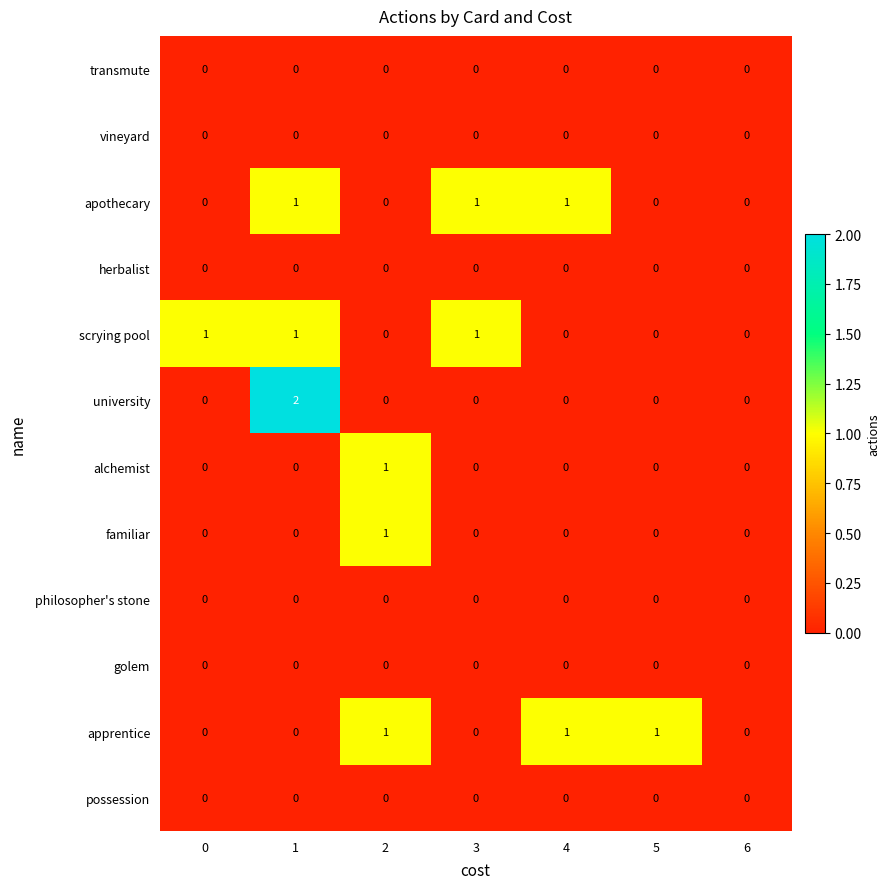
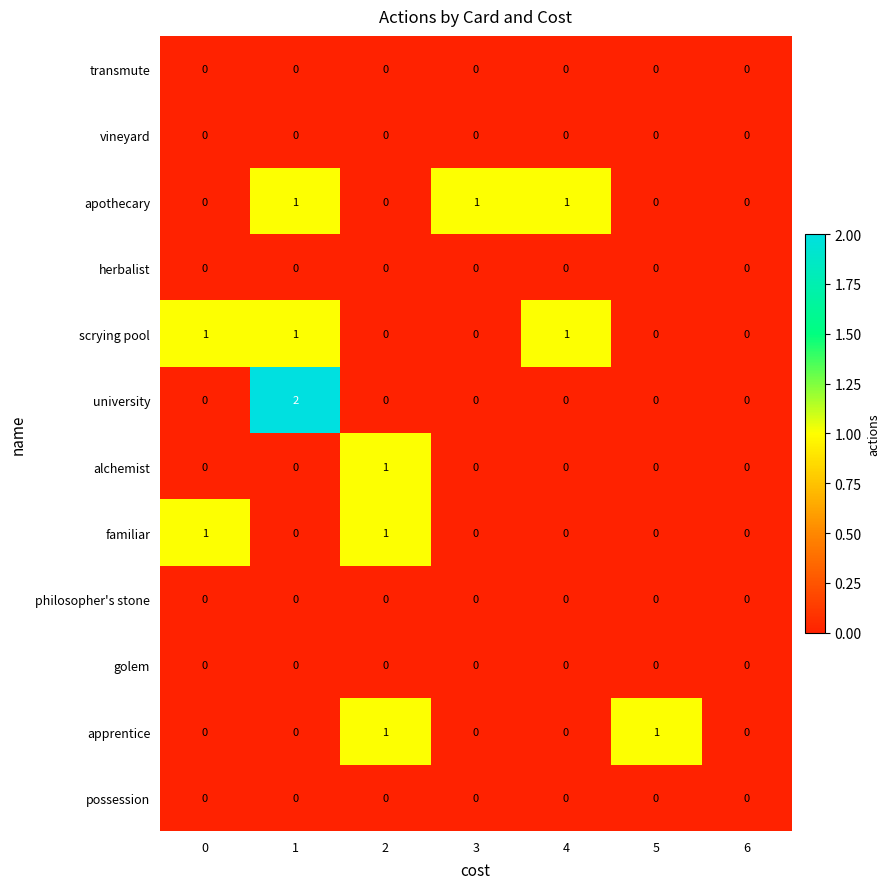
  {
    "transmute": {
      "0": 0,
      "1": 0,
      "2": 0,
      "3": 0,
      "4": 0,
      "5": 0,
      "6": 0
    },
    "vineyard": {
      "0": 0,
      "1": 0,
      "2": 0,
      "3": 0,
      "4": 0,
      "5": 0,
      "6": 0
    },
    "apothecary": {
      "0": 0,
      "1": 1,
      "2": 0,
      "3": 1,
      "4": 1,
      "5": 0,
      "6": 0
    },
    "herbalist": {
      "0": 0,
      "1": 0,
      "2": 0,
      "3": 0,
      "4": 0,
      "5": 0,
      "6": 0
    },
    "scrying pool": {
      "0": 1,
      "1": 1,
      "2": 0,
-     "3": 1,
-     "4": 0,
+     "3": 0,
+     "4": 1,
      "5": 0,
      "6": 0
    },
    "university": {
      "0": 0,
      "1": 2,
      "2": 0,
      "3": 0,
      "4": 0,
      "5": 0,
      "6": 0
    },
    "alchemist": {
      "0": 0,
      "1": 0,
      "2": 1,
      "3": 0,
      "4": 0,
      "5": 0,
      "6": 0
    },
    "familiar": {
-     "0": 0,
+     "0": 1,
      "1": 0,
      "2": 1,
      "3": 0,
      "4": 0,
      "5": 0,
      "6": 0
    },
    "philosopher's stone": {
      "0": 0,
      "1": 0,
      "2": 0,
      "3": 0,
      "4": 0,
      "5": 0,
      "6": 0
    },
    "golem": {
      "0": 0,
      "1": 0,
      "2": 0,
      "3": 0,
      "4": 0,
      "5": 0,
      "6": 0
    },
    "apprentice": {
      "0": 0,
      "1": 0,
      "2": 1,
      "3": 0,
-     "4": 1,
+     "4": 0,
      "5": 1,
      "6": 0
    },
    "possession": {
      "0": 0,
      "1": 0,
      "2": 0,
      "3": 0,
      "4": 0,
      "5": 0,
      "6": 0
    }
  }
